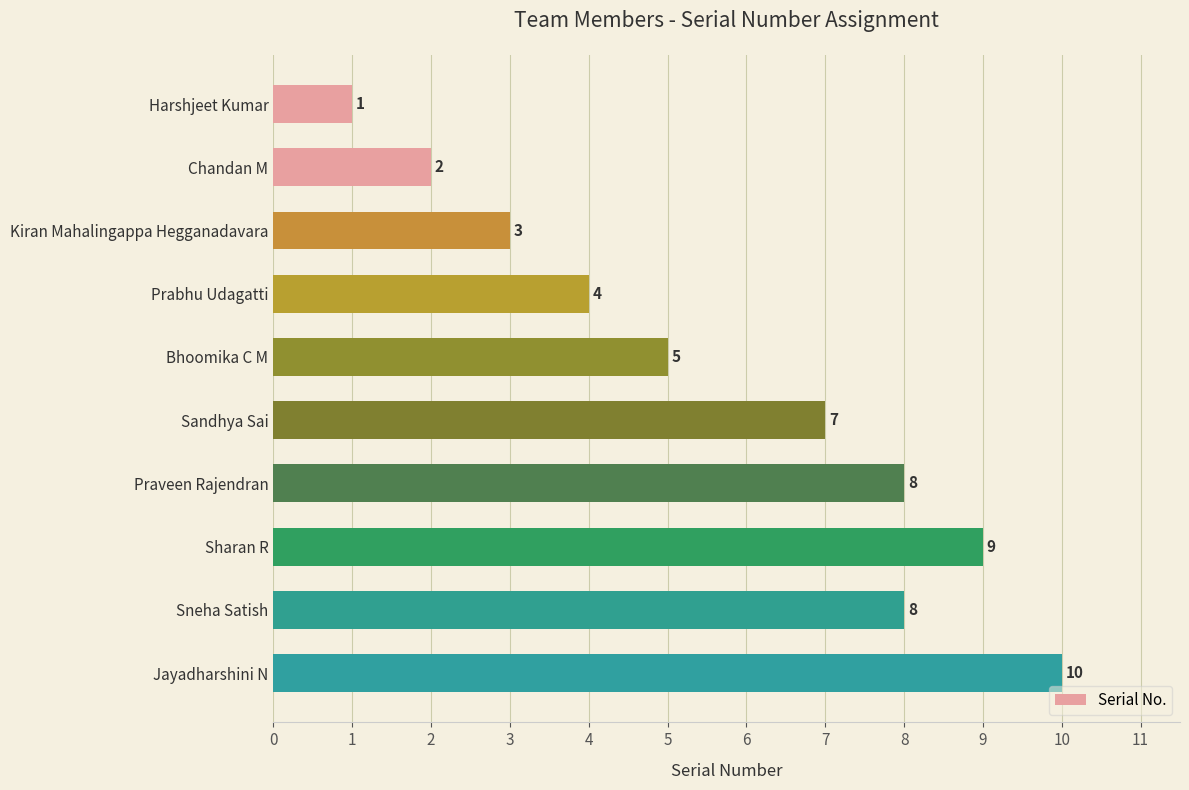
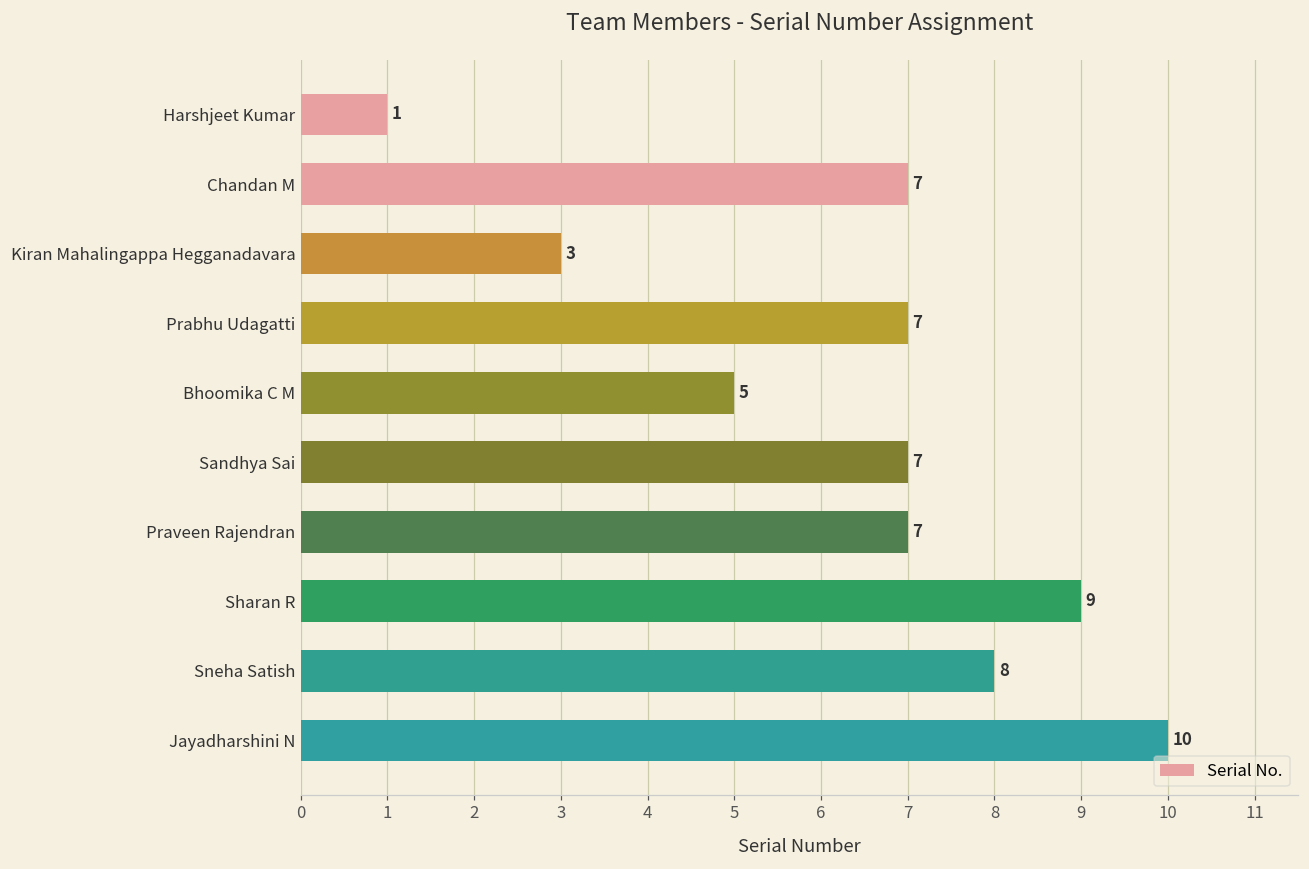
  {
    "Harshjeet Kumar": 1,
-   "Chandan M": 2,
+   "Chandan M": 7,
    "Kiran Mahalingappa Hegganadavara": 3,
-   "Prabhu Udagatti": 4,
+   "Prabhu Udagatti": 7,
    "Bhoomika C M": 5,
    "Sandhya Sai": 7,
-   "Praveen Rajendran": 8,
+   "Praveen Rajendran": 7,
    "Sharan R": 9,
    "Sneha Satish": 8,
    "Jayadharshini N": 10
  }
